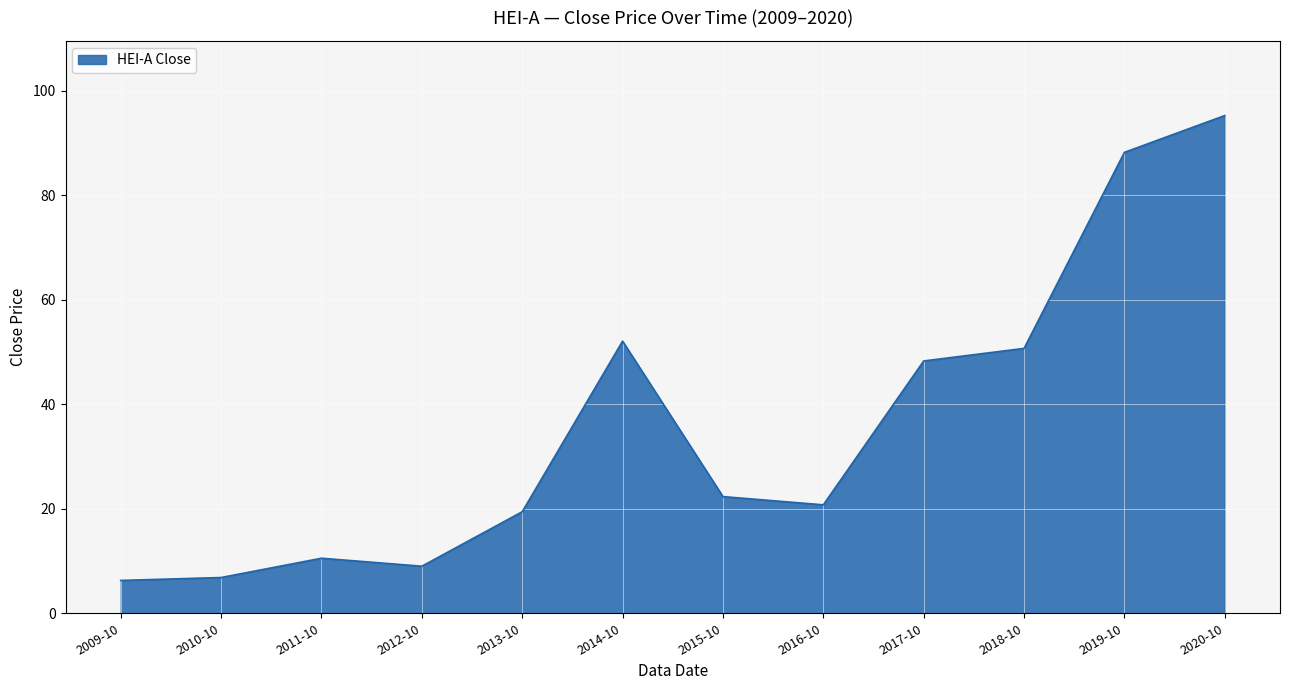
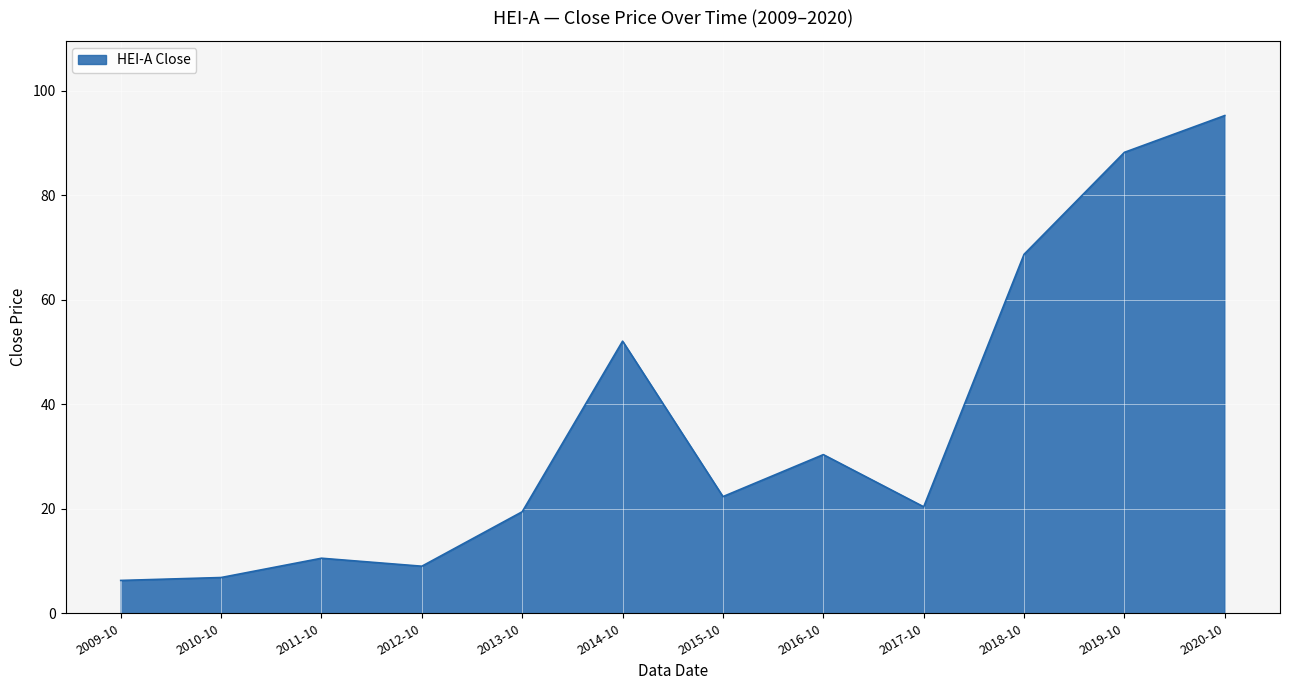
  {
    "2009-10": 6,
    "2010-10": 7,
    "2011-10": 11,
    "2012-10": 9,
    "2013-10": 19,
    "2014-10": 52,
    "2015-10": 22,
-   "2016-10": 21,
-   "2017-10": 48,
-   "2018-10": 51,
+   "2016-10": 30,
+   "2017-10": 20,
+   "2018-10": 69,
    "2019-10": 88,
    "2020-10": 95
  }
